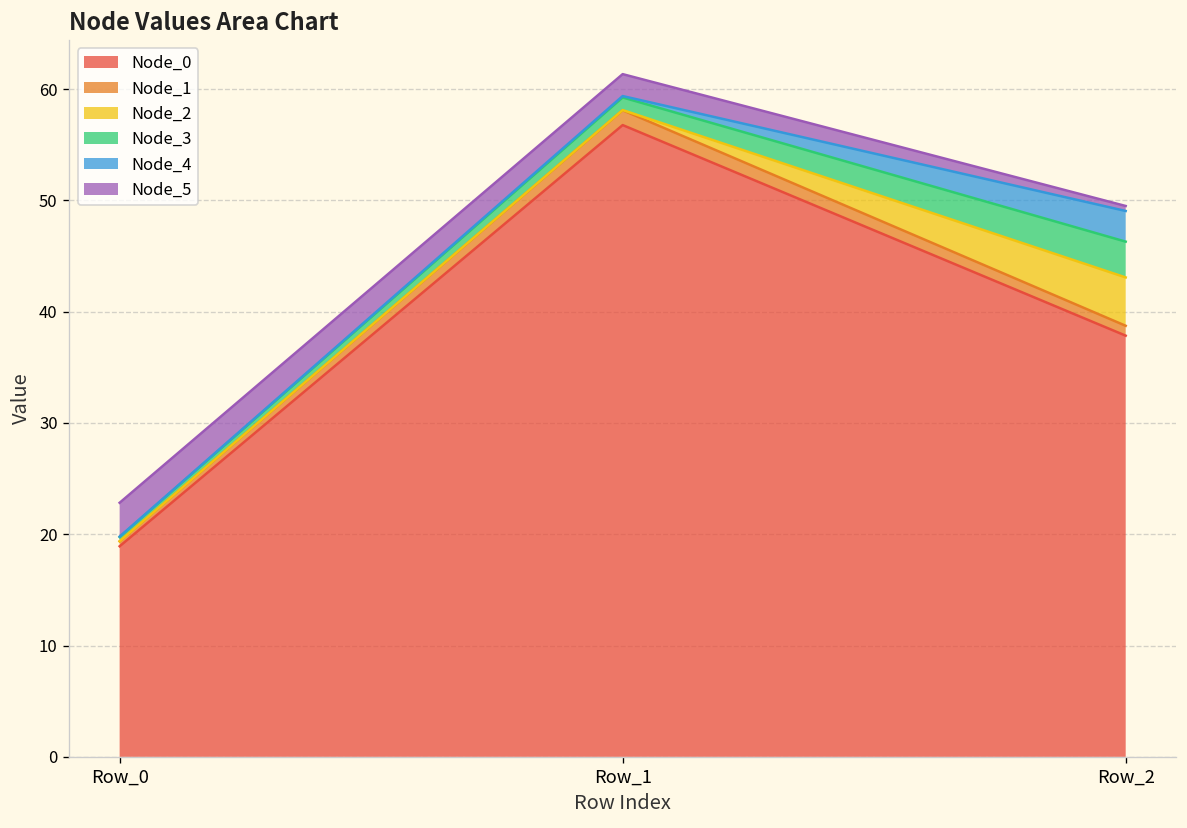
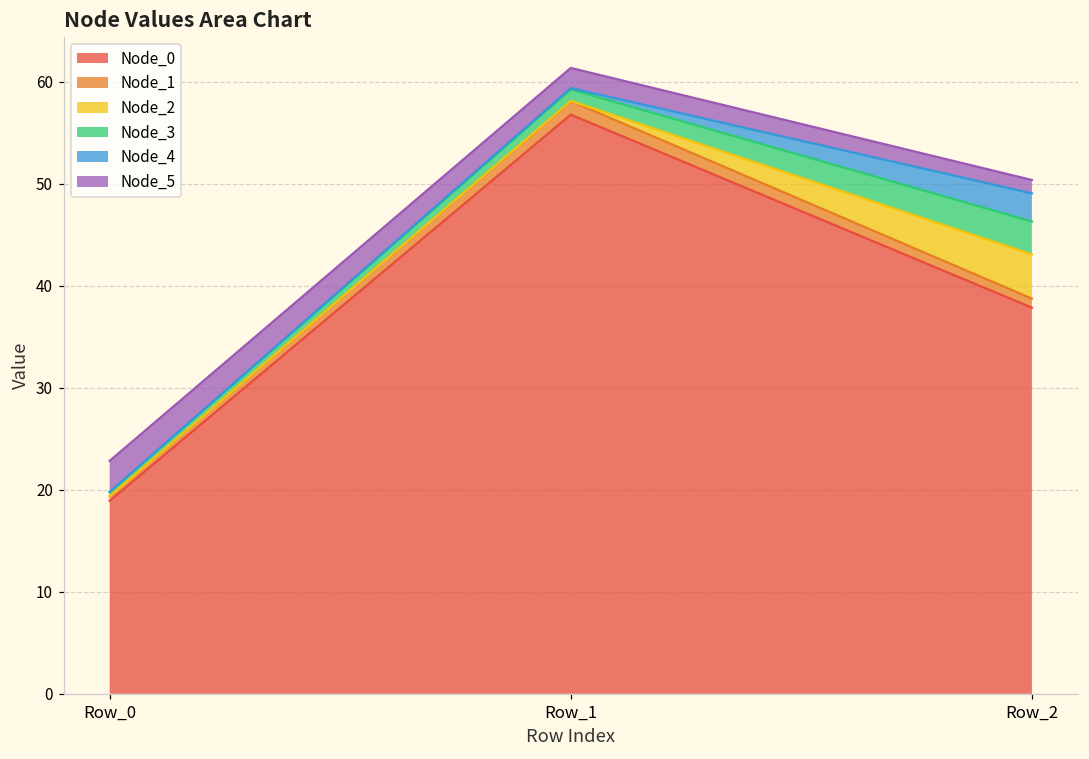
  {
    "Node_2": {
      "Row_2": 4
    },
    "Node_3": {
      "Row_2": 3
    },
    "Node_4": {
      "Row_2": 3
    },
    "Node_5": {
      "Row_0": 3,
      "Row_1": 2,
-     "Row_2": 0
+     "Row_2": 1
    }
  }
